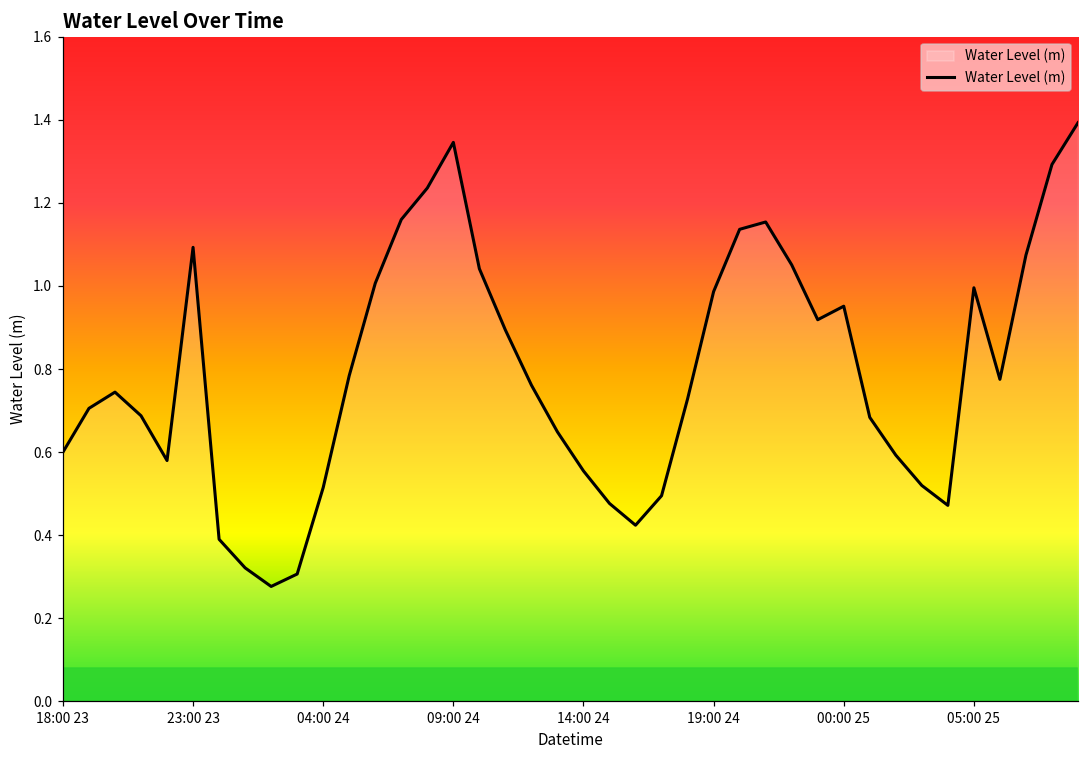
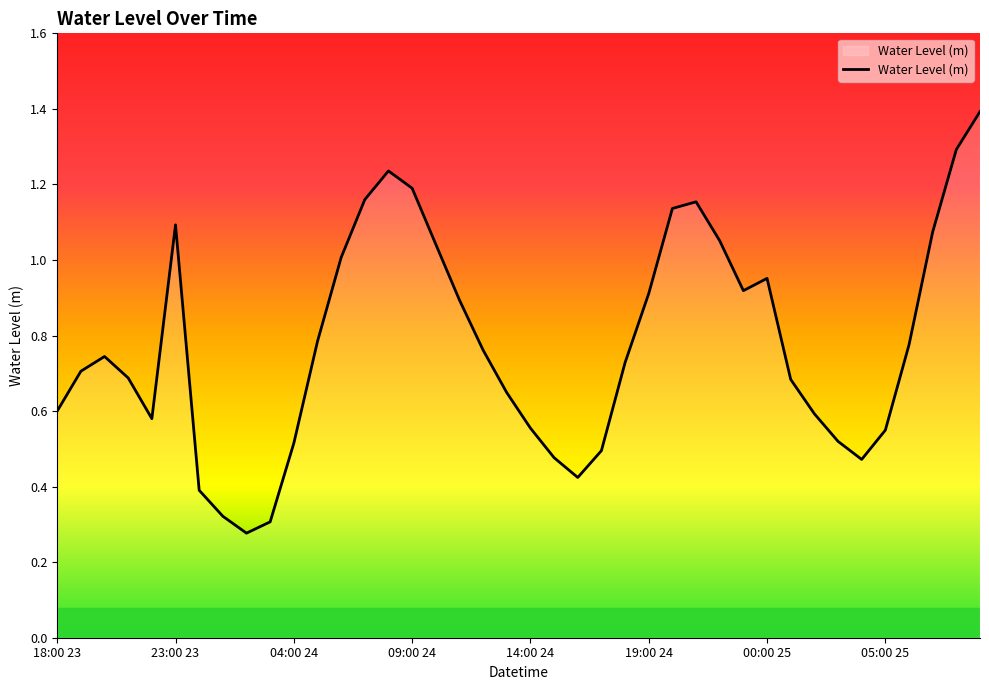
  {
    "18:00 23": 0.60,
    "23:00 23": 1.09,
    "04:00 24": 0.51,
-   "09:00 24": 1.35,
+   "09:00 24": 1.19,
    "14:00 24": 0.55,
-   "19:00 24": 0.99,
+   "19:00 24": 0.91,
    "00:00 25": 0.95,
-   "05:00 25": 1.00
+   "05:00 25": 0.55
  }
